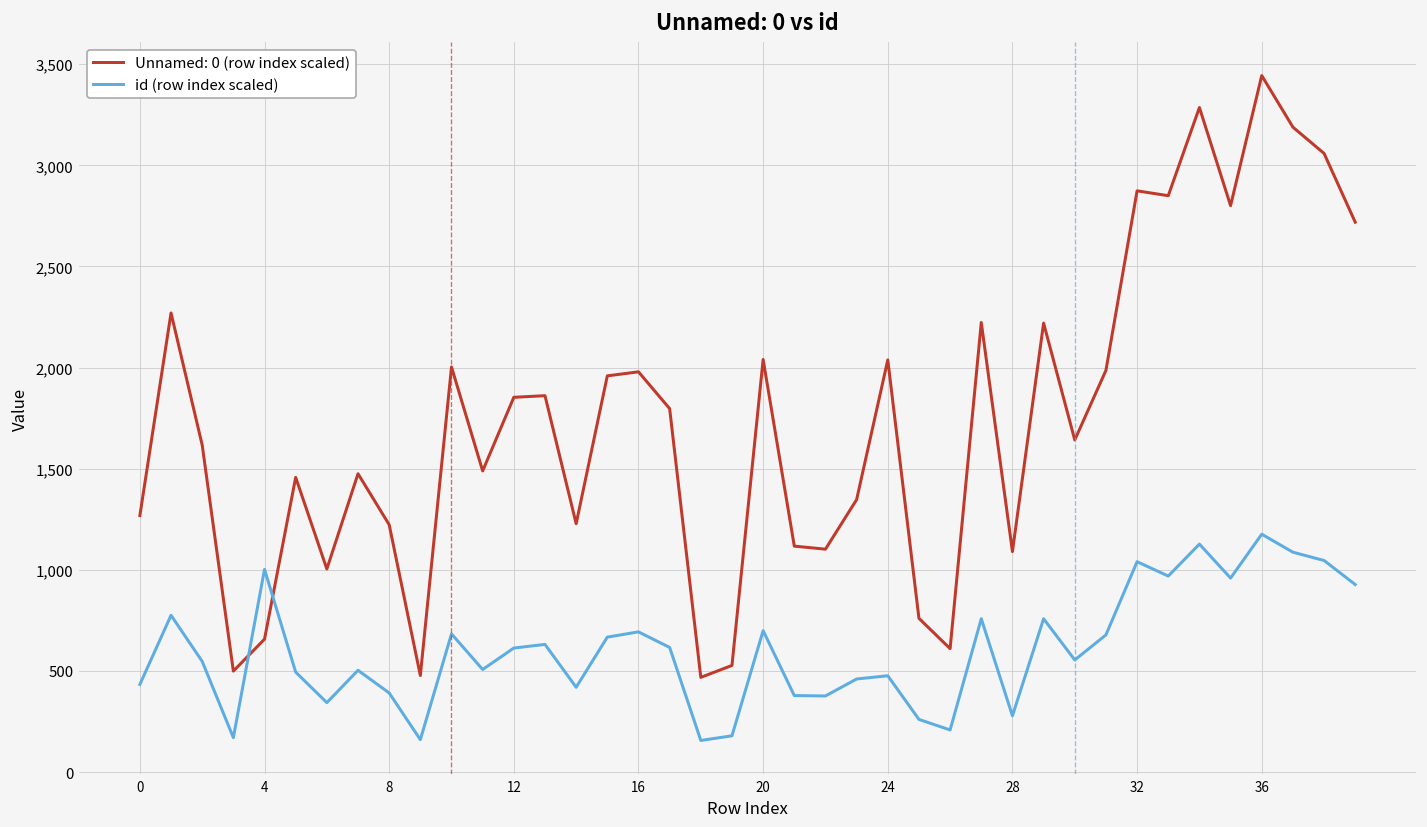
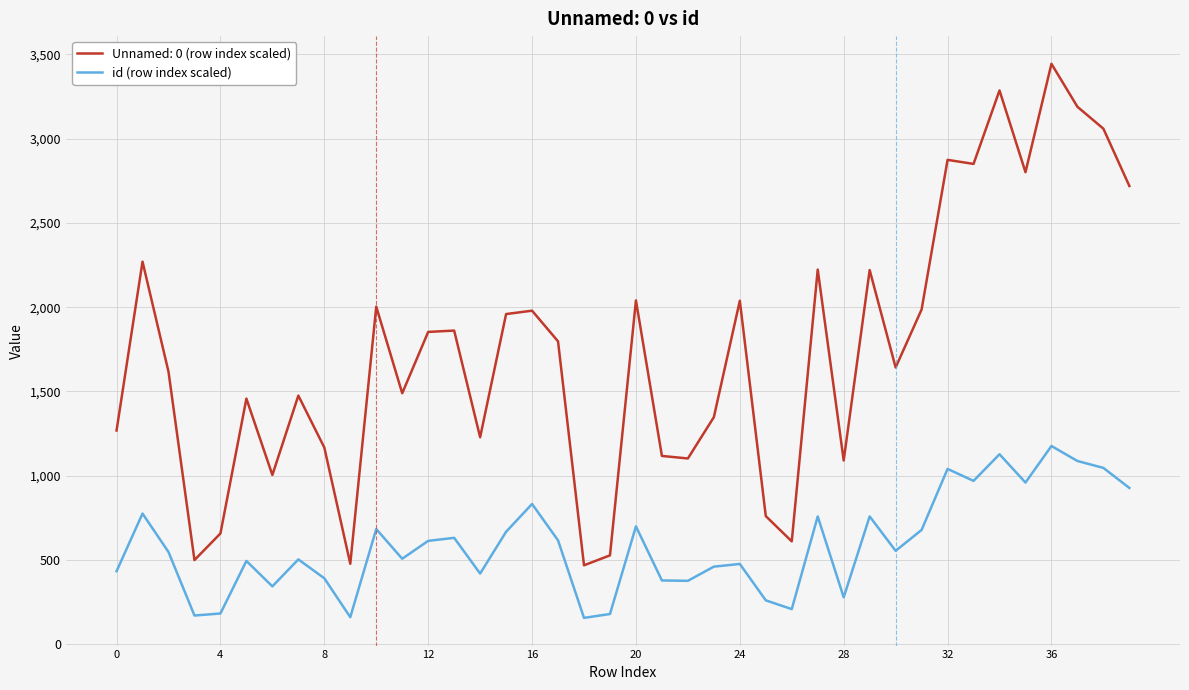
  {
    "Unnamed: 0 (row index scaled)": {
      "0": "1,270",
      "4": "660",
-     "8": "1,220",
+     "8": "1,170",
      "12": "1,850",
      "16": "1,980",
      "20": "2,040",
      "24": "2,040",
      "28": "1,090",
      "32": "2,870",
      "36": "3,440"
    },
    "id (row index scaled)": {
      "0": "430",
-     "4": "1,000",
+     "4": "180",
      "8": "390",
      "12": "610",
-     "16": "690",
+     "16": "830",
      "20": "700",
      "24": "480",
      "28": "280",
      "32": "1,040",
      "36": "1,180"
    }
  }
